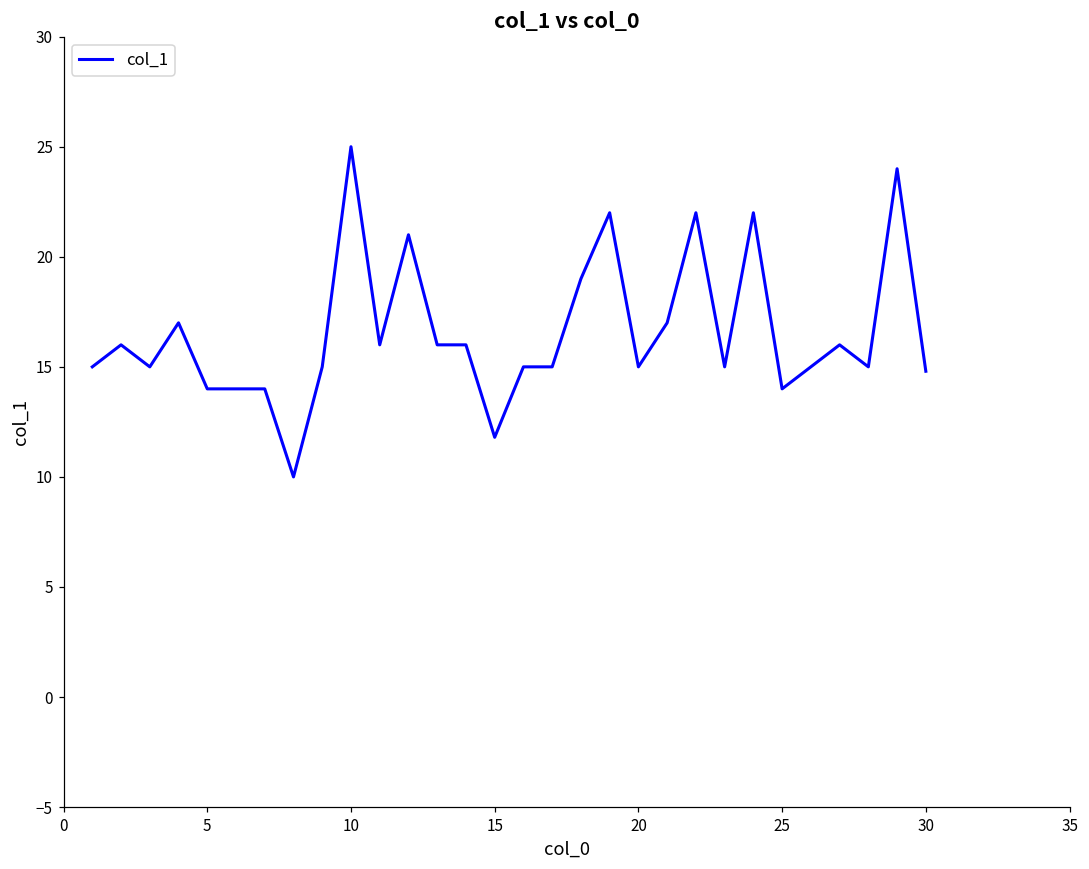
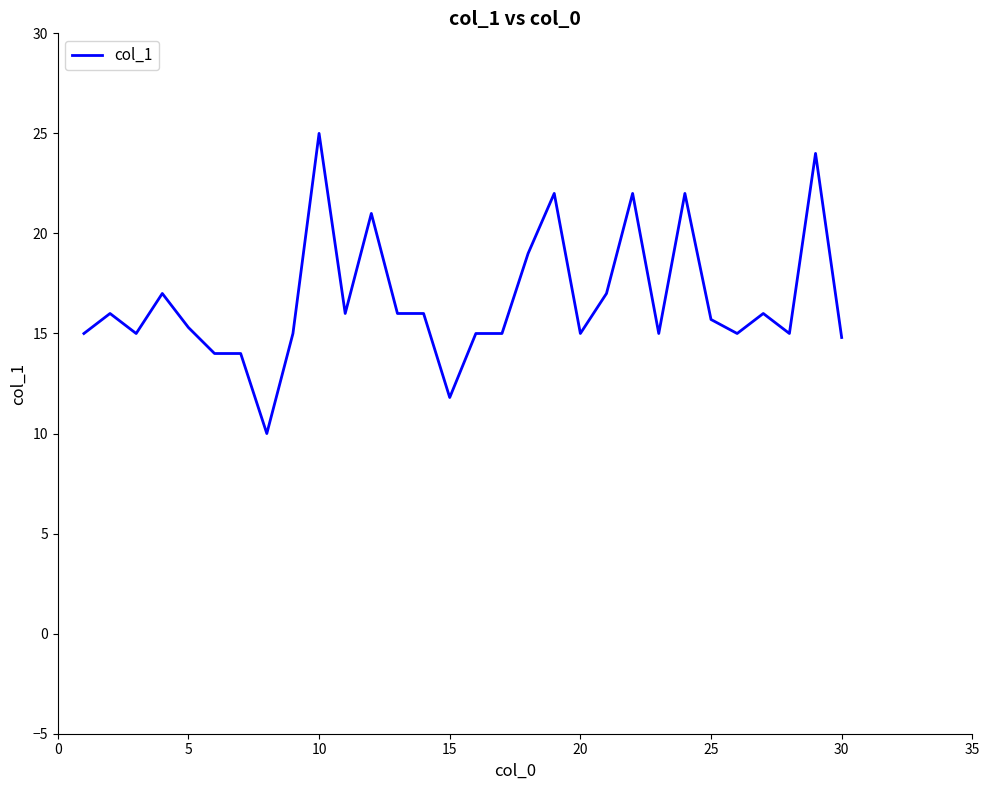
  {
-   "5": 14.0,
+   "5": 15.3,
    "10": 25.0,
    "15": 11.8,
    "20": 15.0,
-   "25": 14.0,
+   "25": 15.7,
    "30": 14.8
  }
